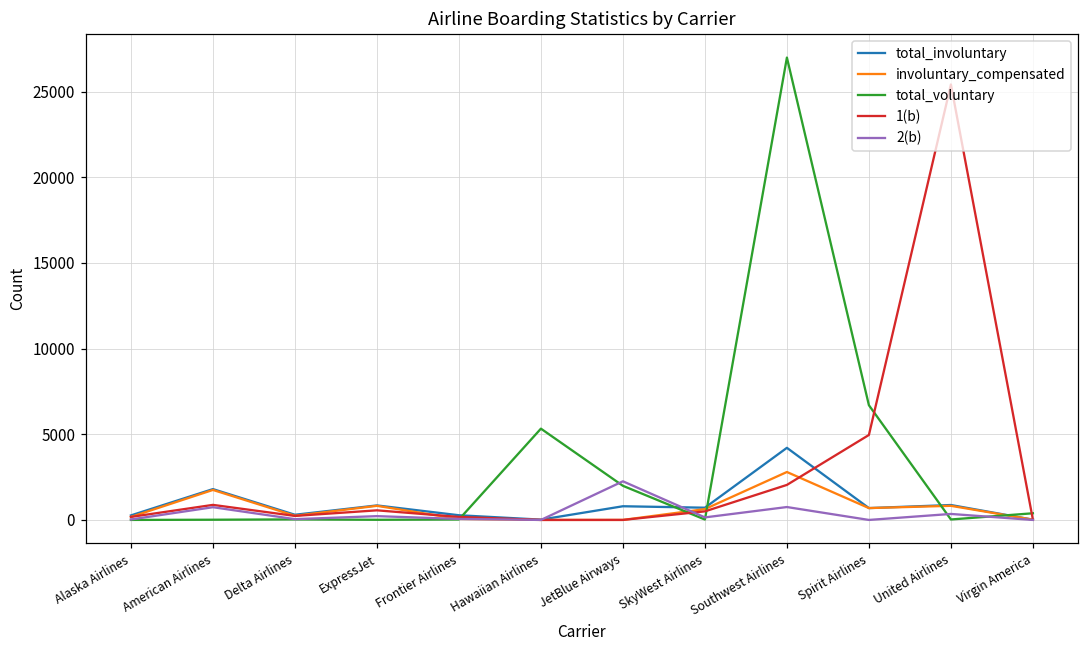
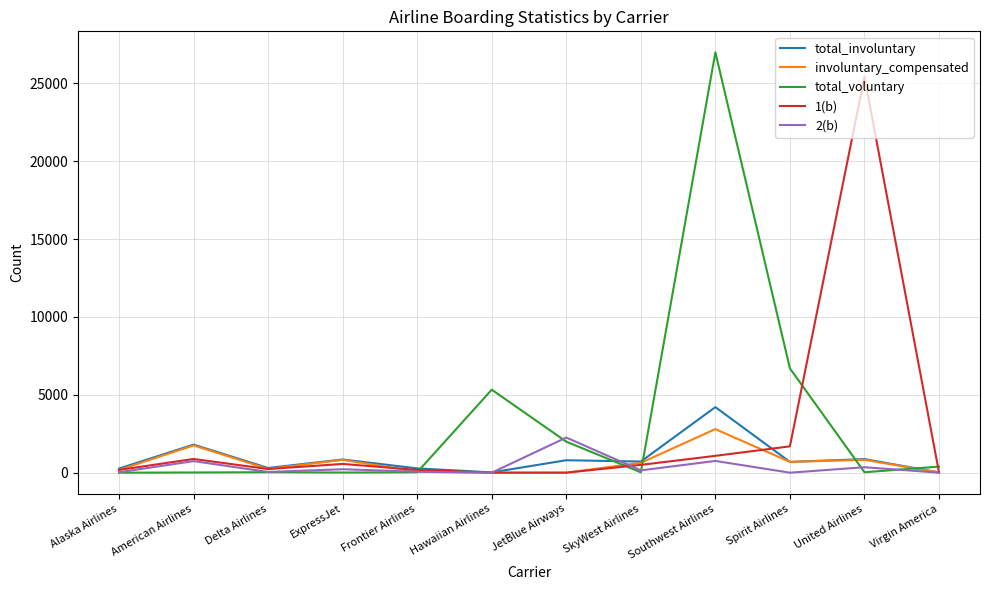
  {
    "total_involuntary": {
      "JetBlue Airways": 800,
      "Southwest Airlines": 4200
    },
    "involuntary_compensated": {
      "Southwest Airlines": 2800
    },
    "total_voluntary": {
      "American Airlines": 0,
      "ExpressJet": 0,
      "Hawaiian Airlines": 5300,
      "JetBlue Airways": 2000,
      "Southwest Airlines": 27000,
      "Spirit Airlines": 6700,
      "United Airlines": 0,
      "Virgin America": 400
    },
    "1(b)": {
      "ExpressJet": 600,
-     "Southwest Airlines": 2000,
-     "Spirit Airlines": 5000
+     "Southwest Airlines": 1100,
+     "Spirit Airlines": 1700
    },
    "2(b)": {
      "ExpressJet": 200,
      "JetBlue Airways": 2300,
      "Southwest Airlines": 800,
      "Spirit Airlines": 0,
      "United Airlines": 400
    }
  }
